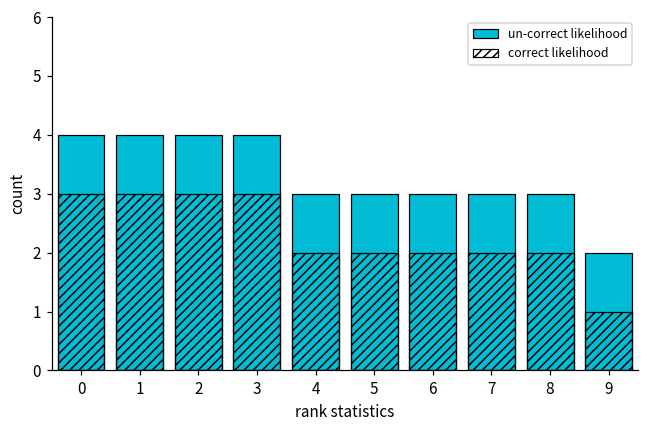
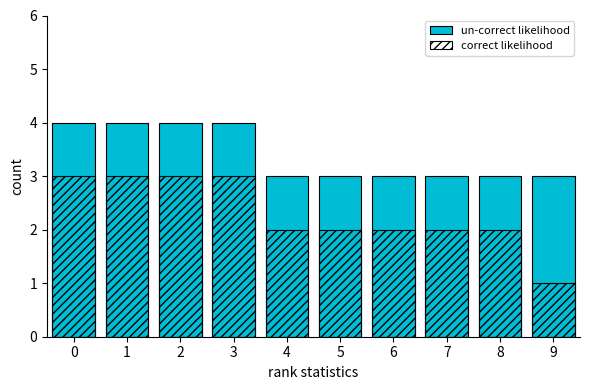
  {
    "un-correct likelihood": {
      "0": 4,
      "1": 4,
      "2": 4,
      "3": 4,
      "4": 3,
      "5": 3,
      "6": 3,
      "7": 3,
      "8": 3,
-     "9": 2
+     "9": 3
    }
  }
